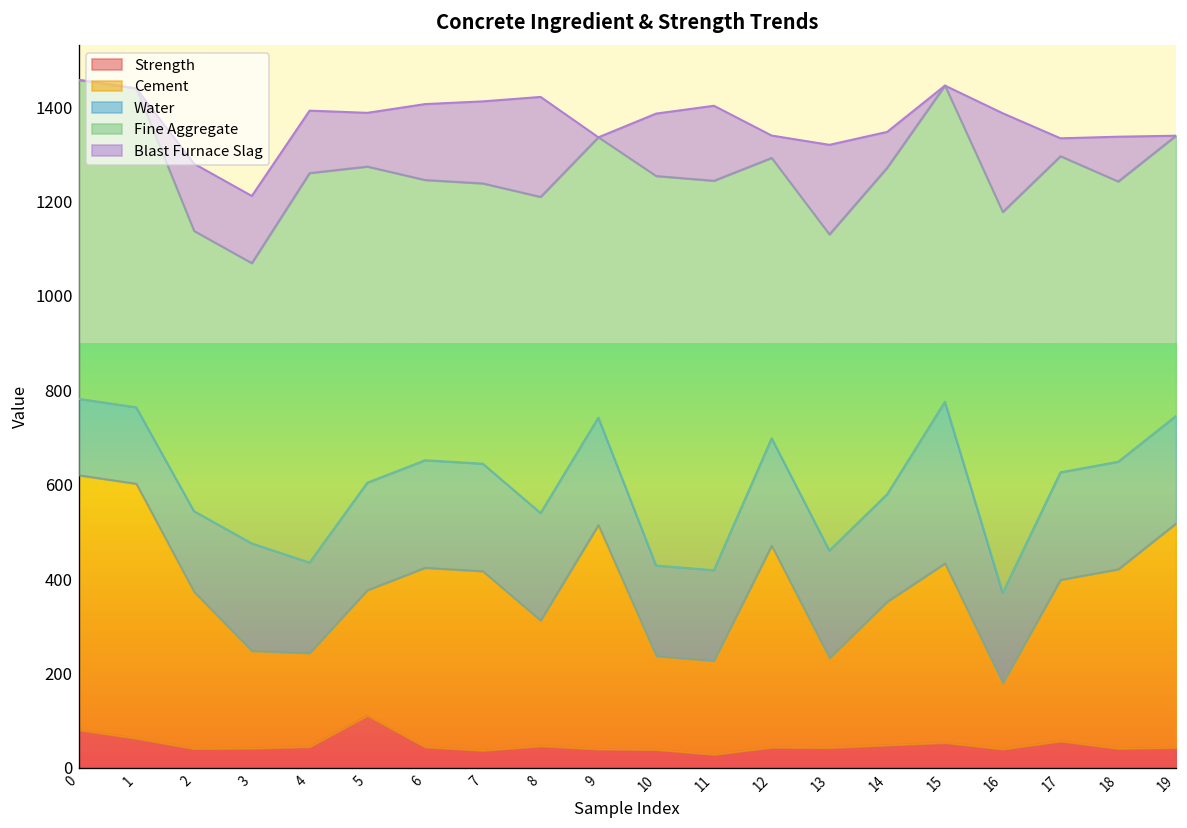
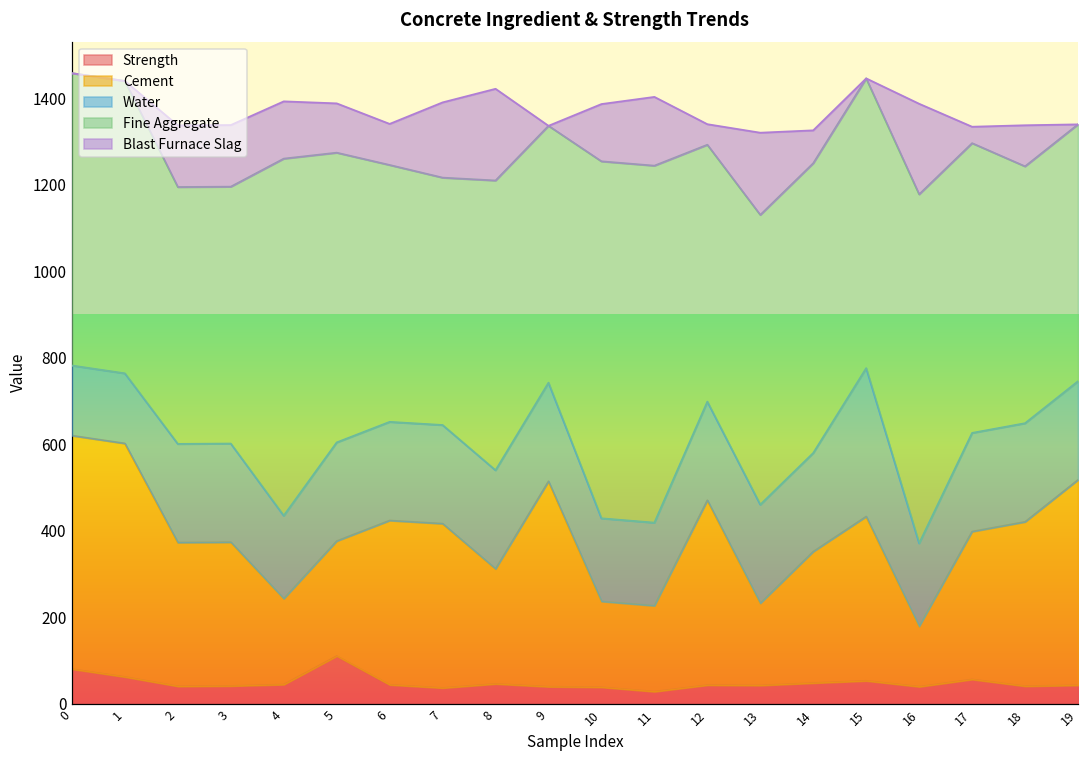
  {
    "Strength": {
      "0": 80,
      "1": 60,
      "2": 40,
      "3": 40,
      "4": 40,
      "5": 110,
      "6": 40,
      "7": 40,
      "8": 50,
      "9": 40,
      "10": 40,
      "11": 30,
      "12": 40,
      "13": 40,
      "14": 50,
      "15": 50,
      "16": 40,
      "17": 60,
      "18": 40,
      "19": 40
    },
    "Cement": {
      "0": 540,
      "1": 540,
      "2": 330,
-     "3": 210,
+     "3": 330,
      "4": 200,
      "5": 270,
      "6": 380,
      "7": 380,
      "8": 270,
      "9": 470,
      "10": 200,
      "11": 200,
      "12": 430,
      "13": 190,
      "14": 300,
      "15": 380,
      "16": 140,
      "17": 340,
      "18": 380,
      "19": 480
    },
    "Water": {
      "0": 160,
      "1": 160,
-     "2": 170,
+     "2": 230,
      "3": 230,
      "4": 190,
      "5": 230,
      "6": 230,
      "7": 230,
      "8": 230,
      "9": 230,
      "10": 190,
      "11": 190,
      "12": 230,
      "13": 230,
      "14": 230,
      "15": 340,
      "16": 190,
      "17": 230,
      "18": 230,
      "19": 230
    },
    "Fine Aggregate": {
      "2": 590,
      "3": 590,
      "4": 830,
      "5": 670,
      "6": 590,
-     "7": 590,
+     "7": 570,
      "8": 670,
      "10": 830,
      "11": 830,
      "12": 590,
      "13": 670,
-     "14": 690,
+     "14": 670,
      "16": 810,
      "17": 670,
      "18": 590
    },
    "Blast Furnace Slag": {
      "4": 130,
      "5": 110,
-     "6": 160,
+     "6": 100,
      "7": 170,
      "8": 210,
      "10": 130,
      "11": 160,
      "12": 50,
      "13": 190,
      "14": 80,
      "16": 210,
      "17": 40,
      "18": 100
    }
  }
